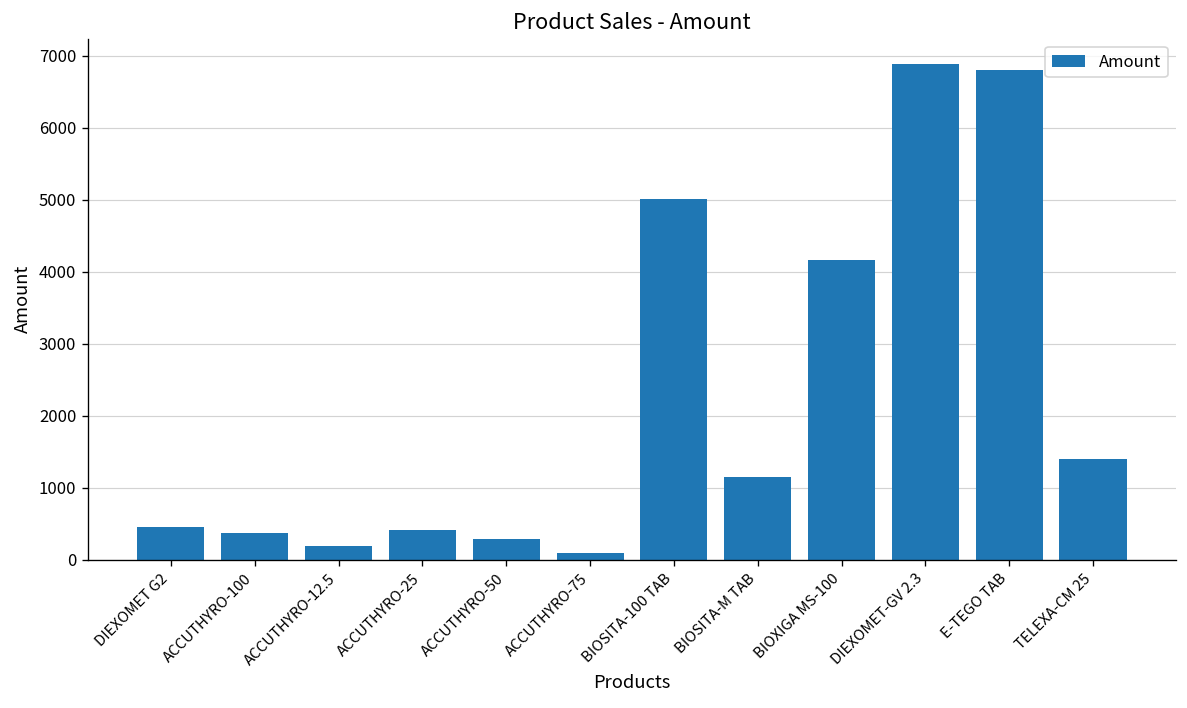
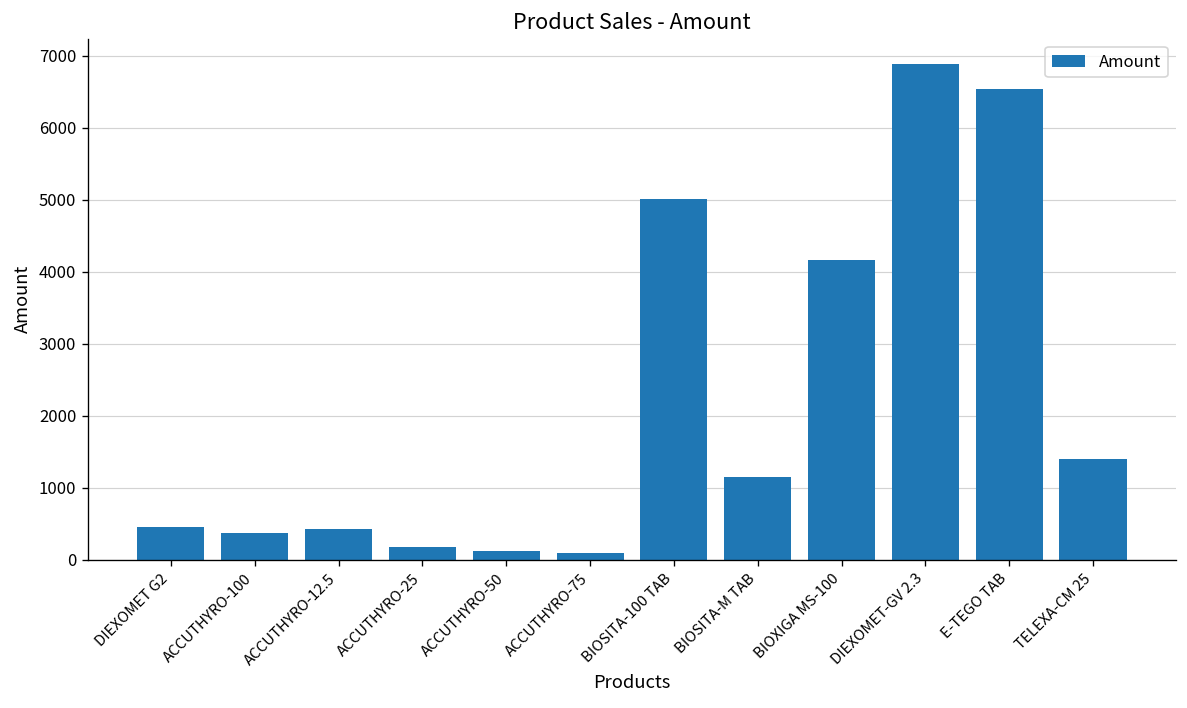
  {
    "DIEXOMET G2": 500,
    "ACCUTHYRO-100": 400,
-   "ACCUTHYRO-12.5": 200,
-   "ACCUTHYRO-25": 400,
-   "ACCUTHYRO-50": 300,
+   "ACCUTHYRO-12.5": 400,
+   "ACCUTHYRO-25": 200,
+   "ACCUTHYRO-50": 100,
    "ACCUTHYRO-75": 100,
    "BIOSITA-100 TAB": 5000,
    "BIOSITA-M TAB": 1100,
    "BIOXIGA MS-100": 4200,
    "DIEXOMET-GV 2.3": 6900,
-   "E-TEGO TAB": 6800,
+   "E-TEGO TAB": 6500,
    "TELEXA-CM 25": 1400
  }
